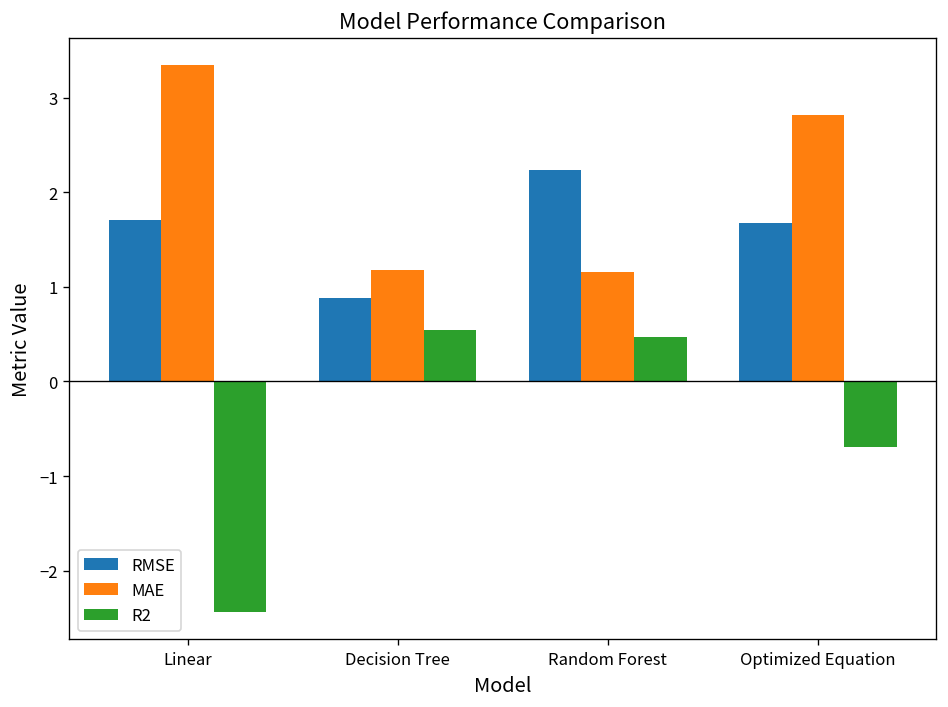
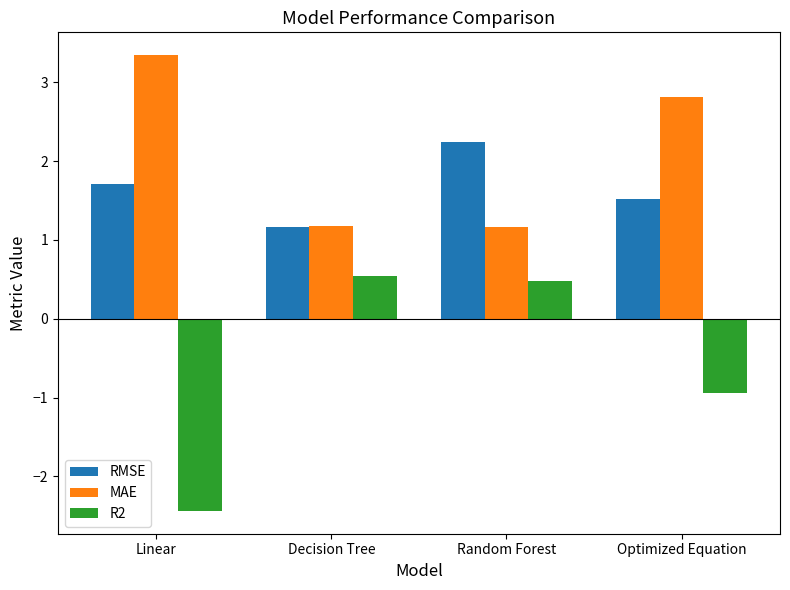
  {
    "RMSE": {
      "Linear": 1.7,
-     "Decision Tree": 0.9,
+     "Decision Tree": 1.2,
      "Random Forest": 2.2,
-     "Optimized Equation": 1.7
+     "Optimized Equation": 1.5
    },
    "MAE": {
      "Linear": 3.3,
      "Decision Tree": 1.2,
      "Random Forest": 1.2,
      "Optimized Equation": 2.8
    },
    "R2": {
      "Linear": -2.4,
      "Decision Tree": 0.5,
      "Random Forest": 0.5,
-     "Optimized Equation": -0.7
+     "Optimized Equation": -0.9
    }
  }
